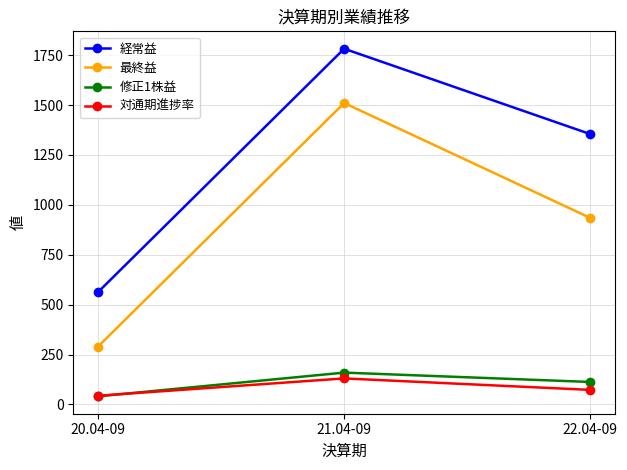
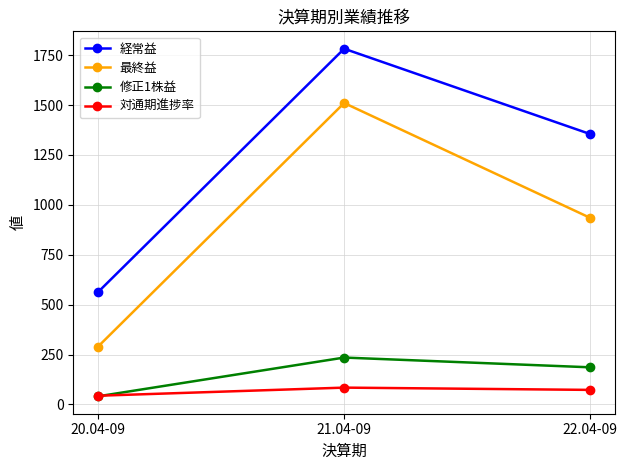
  {
    "経常益": {
      "20.04-09": 560,
      "21.04-09": 1780,
      "22.04-09": 1350
    },
    "最終益": {
      "20.04-09": 290,
      "21.04-09": 1510,
      "22.04-09": 930
    },
    "修正1株益": {
-     "21.04-09": 160,
-     "22.04-09": 110
+     "21.04-09": 230,
+     "22.04-09": 190
    },
    "対通期進捗率": {
-     "21.04-09": 130,
+     "21.04-09": 80,
      "22.04-09": 70
    }
  }
